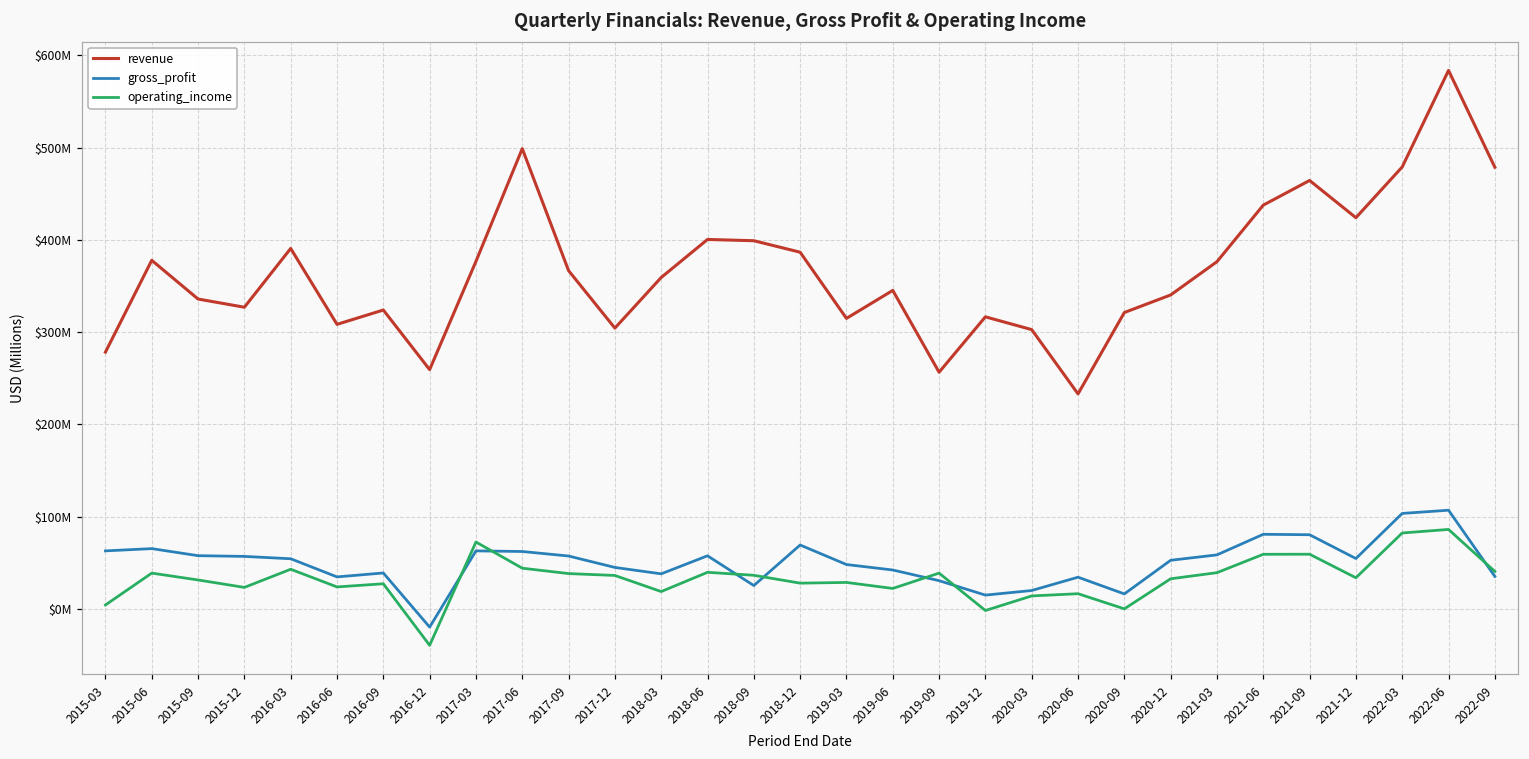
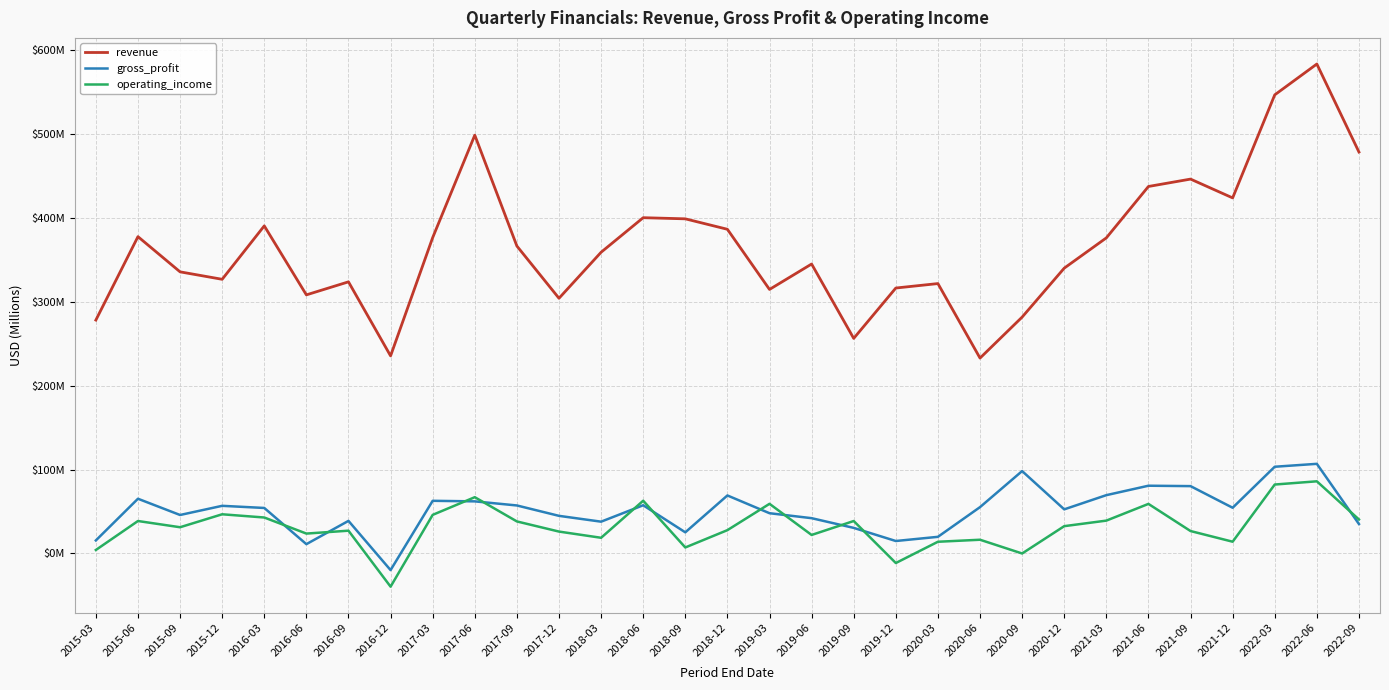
  {
    "revenue": {
      "2015-03": "$280000000",
      "2015-06": "$380000000",
      "2015-09": "$340000000",
      "2015-12": "$330000000",
      "2016-03": "$390000000",
      "2016-06": "$310000000",
      "2016-09": "$320000000",
-     "2016-12": "$260000000",
+     "2016-12": "$240000000",
      "2017-03": "$380000000",
      "2017-06": "$500000000",
      "2017-09": "$370000000",
      "2017-12": "$300000000",
      "2018-03": "$360000000",
      "2018-06": "$400000000",
      "2018-09": "$400000000",
      "2018-12": "$390000000",
      "2019-03": "$310000000",
      "2019-06": "$350000000",
      "2019-09": "$260000000",
      "2019-12": "$320000000",
-     "2020-03": "$300000000",
+     "2020-03": "$320000000",
      "2020-06": "$230000000",
-     "2020-09": "$320000000",
+     "2020-09": "$280000000",
      "2020-12": "$340000000",
      "2021-03": "$380000000",
      "2021-06": "$440000000",
-     "2021-09": "$460000000",
+     "2021-09": "$450000000",
      "2021-12": "$420000000",
-     "2022-03": "$480000000",
+     "2022-03": "$550000000",
      "2022-06": "$580000000",
      "2022-09": "$480000000"
    },
    "gross_profit": {
-     "2015-03": "$60000000",
+     "2015-03": "$20000000",
      "2015-06": "$70000000",
-     "2015-09": "$60000000",
+     "2015-09": "$50000000",
      "2015-12": "$60000000",
      "2016-03": "$50000000",
-     "2016-06": "$30000000",
+     "2016-06": "$10000000",
      "2016-09": "$40000000",
      "2016-12": "$-20000000",
      "2017-03": "$60000000",
      "2017-06": "$60000000",
      "2017-09": "$60000000",
      "2017-12": "$40000000",
      "2018-03": "$40000000",
      "2018-06": "$60000000",
      "2018-09": "$30000000",
      "2018-12": "$70000000",
      "2019-03": "$50000000",
      "2019-06": "$40000000",
      "2019-09": "$30000000",
      "2019-12": "$10000000",
      "2020-03": "$20000000",
-     "2020-06": "$30000000",
-     "2020-09": "$20000000",
+     "2020-06": "$60000000",
+     "2020-09": "$100000000",
      "2020-12": "$50000000",
-     "2021-03": "$60000000",
+     "2021-03": "$70000000",
      "2021-06": "$80000000",
      "2021-09": "$80000000",
      "2021-12": "$50000000",
      "2022-03": "$100000000",
      "2022-06": "$110000000",
      "2022-09": "$40000000"
    },
    "operating_income": {
      "2015-03": "$0",
      "2015-06": "$40000000",
      "2015-09": "$30000000",
-     "2015-12": "$20000000",
+     "2015-12": "$50000000",
      "2016-03": "$40000000",
      "2016-06": "$20000000",
      "2016-09": "$30000000",
      "2016-12": "$-40000000",
-     "2017-03": "$70000000",
-     "2017-06": "$40000000",
+     "2017-03": "$50000000",
+     "2017-06": "$70000000",
      "2017-09": "$40000000",
-     "2017-12": "$40000000",
+     "2017-12": "$30000000",
      "2018-03": "$20000000",
-     "2018-06": "$40000000",
-     "2018-09": "$40000000",
+     "2018-06": "$60000000",
+     "2018-09": "$10000000",
      "2018-12": "$30000000",
-     "2019-03": "$30000000",
+     "2019-03": "$60000000",
      "2019-06": "$20000000",
      "2019-09": "$40000000",
-     "2019-12": "$0",
+     "2019-12": "$-10000000",
      "2020-03": "$10000000",
      "2020-06": "$20000000",
      "2020-09": "$0",
      "2020-12": "$30000000",
      "2021-03": "$40000000",
      "2021-06": "$60000000",
-     "2021-09": "$60000000",
-     "2021-12": "$30000000",
+     "2021-09": "$30000000",
+     "2021-12": "$10000000",
      "2022-03": "$80000000",
      "2022-06": "$90000000",
      "2022-09": "$40000000"
    }
  }
